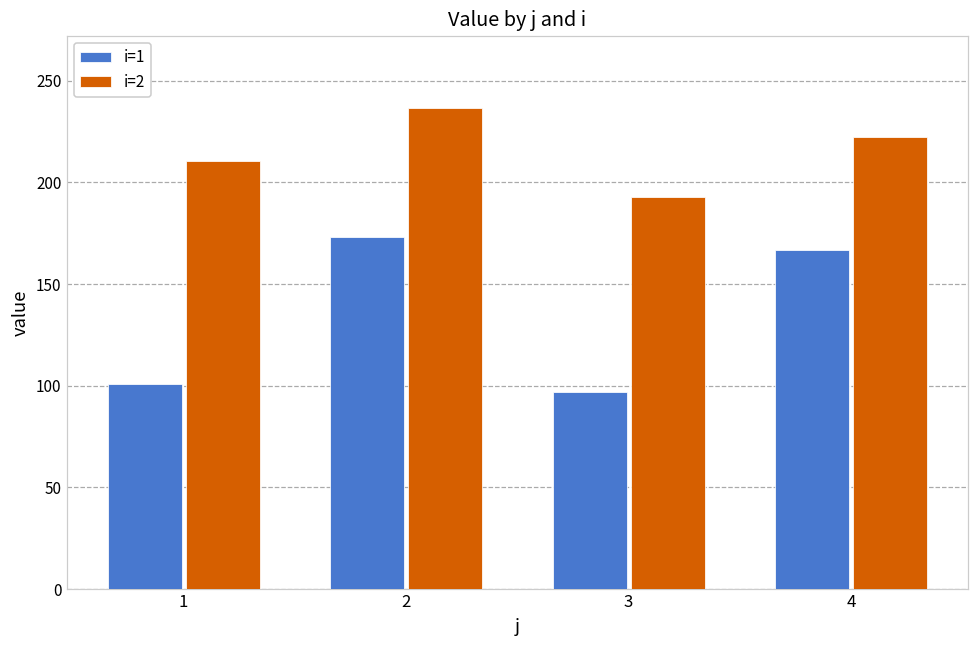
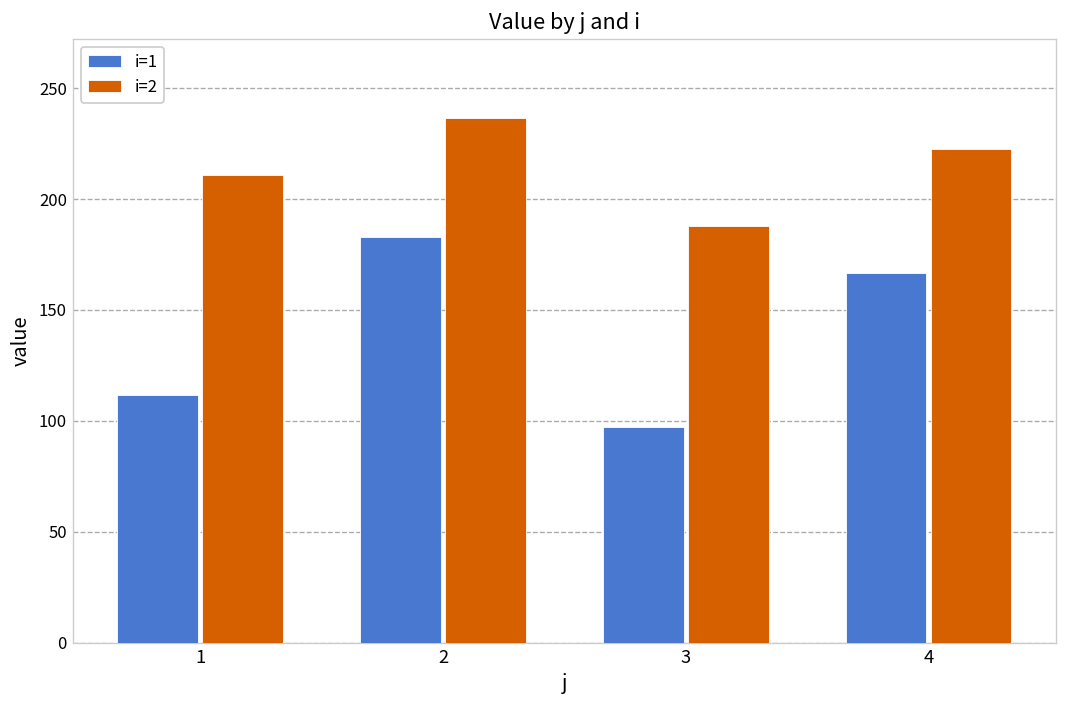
  {
    "i=1": {
-     "1": 101,
-     "2": 173,
+     "1": 112,
+     "2": 183,
      "3": 97,
      "4": 167
    },
    "i=2": {
      "1": 211,
      "2": 237,
-     "3": 193,
+     "3": 188,
      "4": 223
    }
  }
